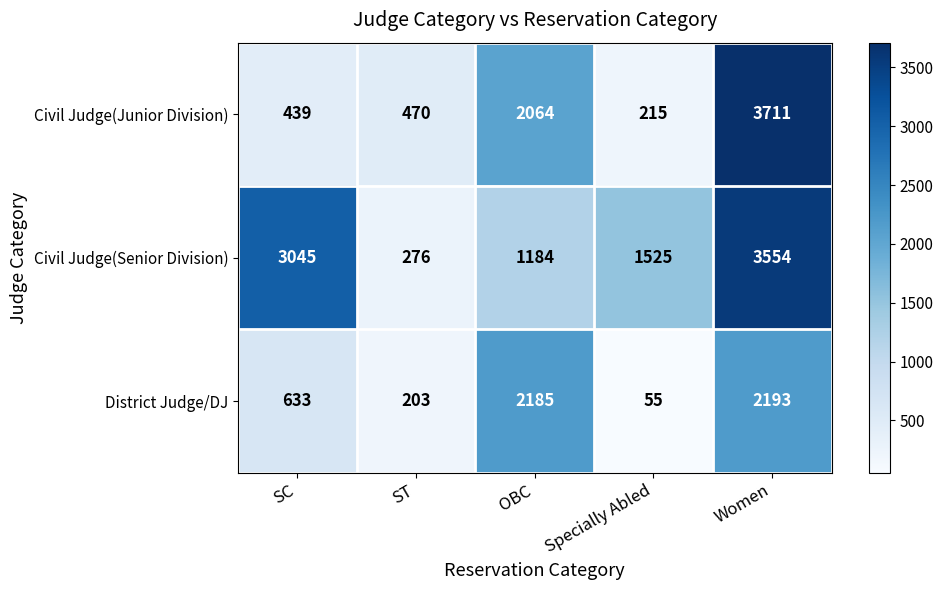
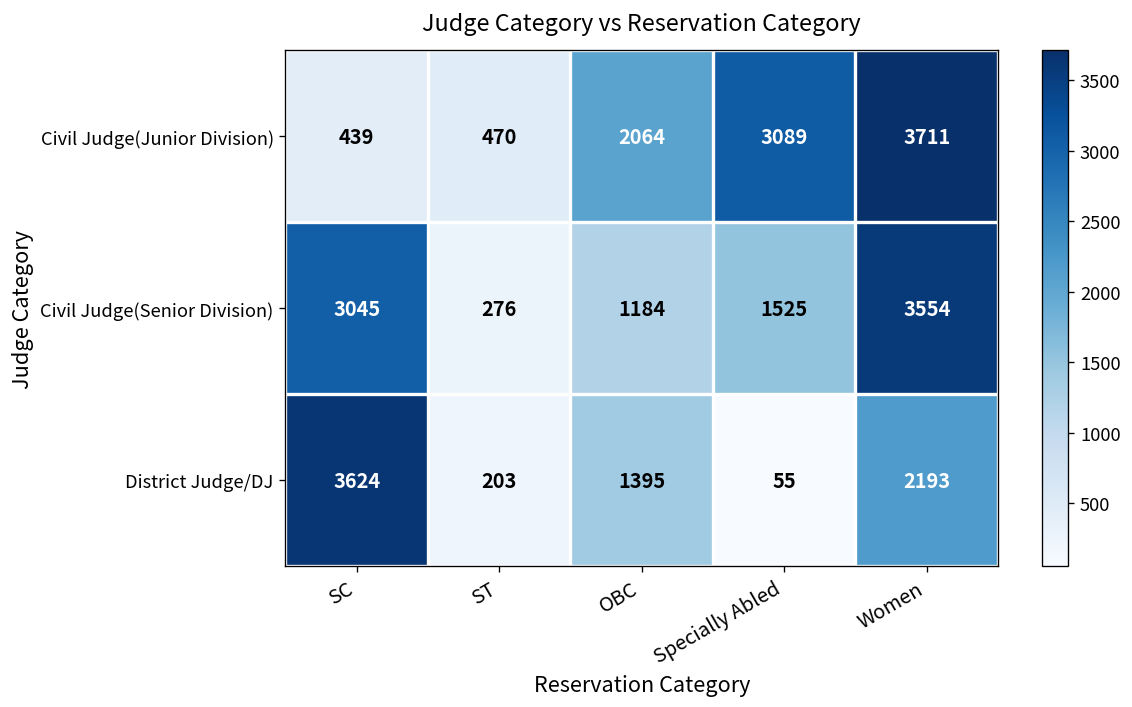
  {
    "Civil Judge(Junior Division)": {
      "SC": 439,
      "ST": 470,
      "OBC": 2064,
-     "Specially Abled": 215,
+     "Specially Abled": 3089,
      "Women": 3711
    },
    "Civil Judge(Senior Division)": {
      "SC": 3045,
      "ST": 276,
      "OBC": 1184,
      "Specially Abled": 1525,
      "Women": 3554
    },
    "District Judge/DJ": {
-     "SC": 633,
+     "SC": 3624,
      "ST": 203,
-     "OBC": 2185,
+     "OBC": 1395,
      "Specially Abled": 55,
      "Women": 2193
    }
  }
